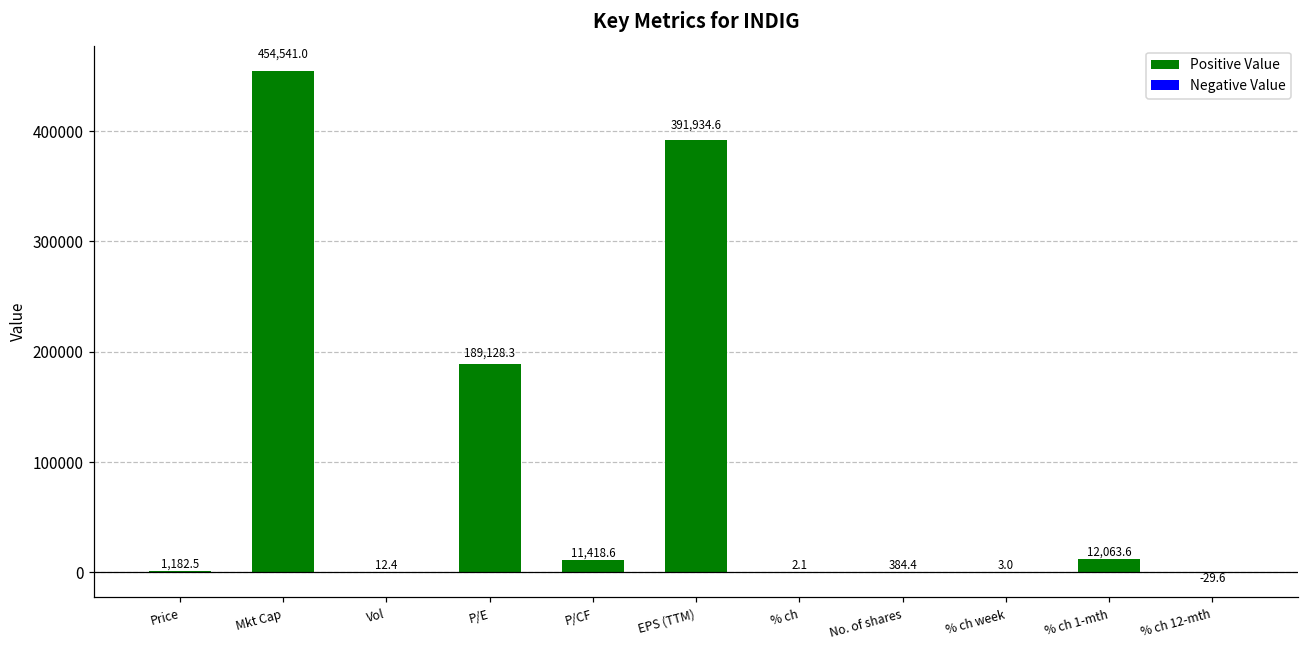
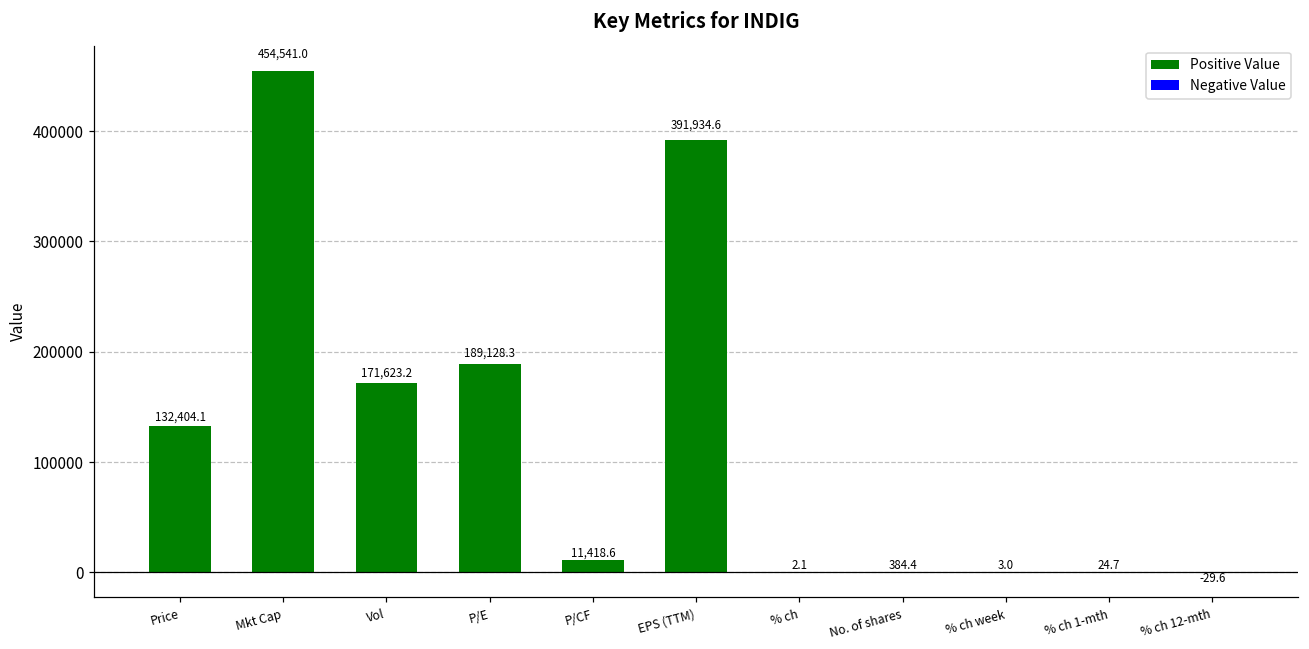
  {
-   "Price": "1,182.5",
+   "Price": "132,404.1",
    "Mkt Cap": "454,541.0",
-   "Vol": "12.4",
+   "Vol": "171,623.2",
    "P/E": "189,128.3",
    "P/CF": "11,418.6",
    "EPS (TTM)": "391,934.6",
    "% ch": "2.1",
    "No. of shares": "384.4",
    "% ch week": "3.0",
-   "% ch 1-mth": "12,063.6",
+   "% ch 1-mth": "24.7",
    "% ch 12-mth": "-29.6"
  }
